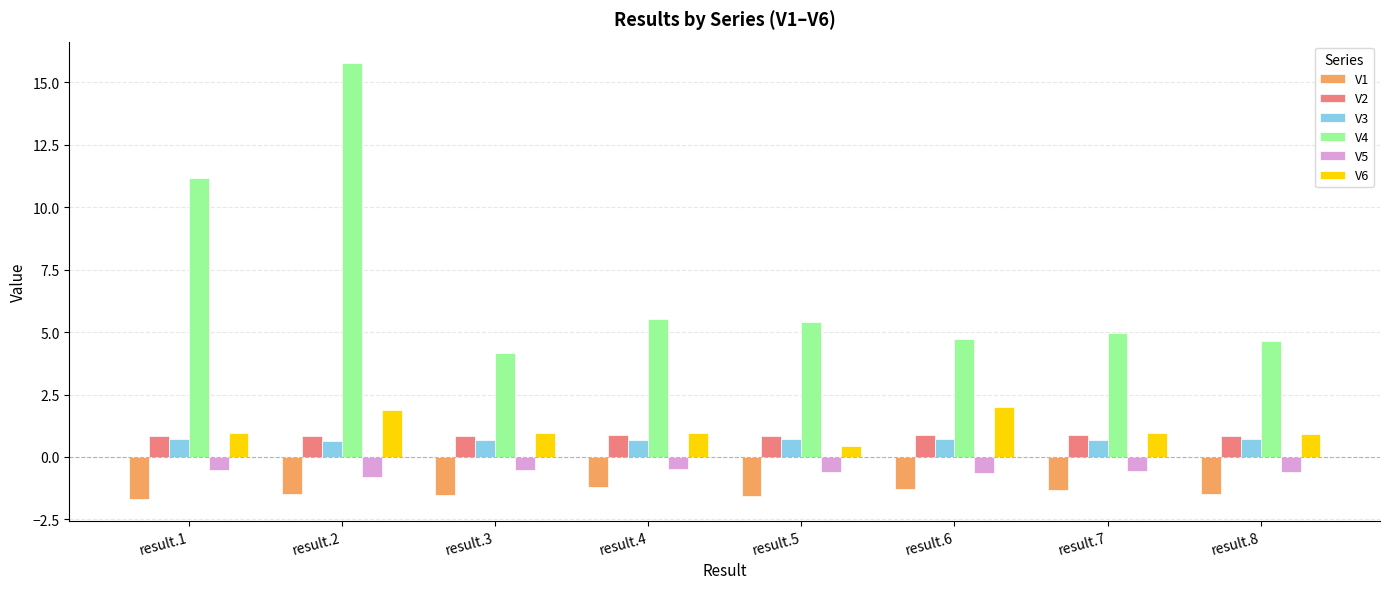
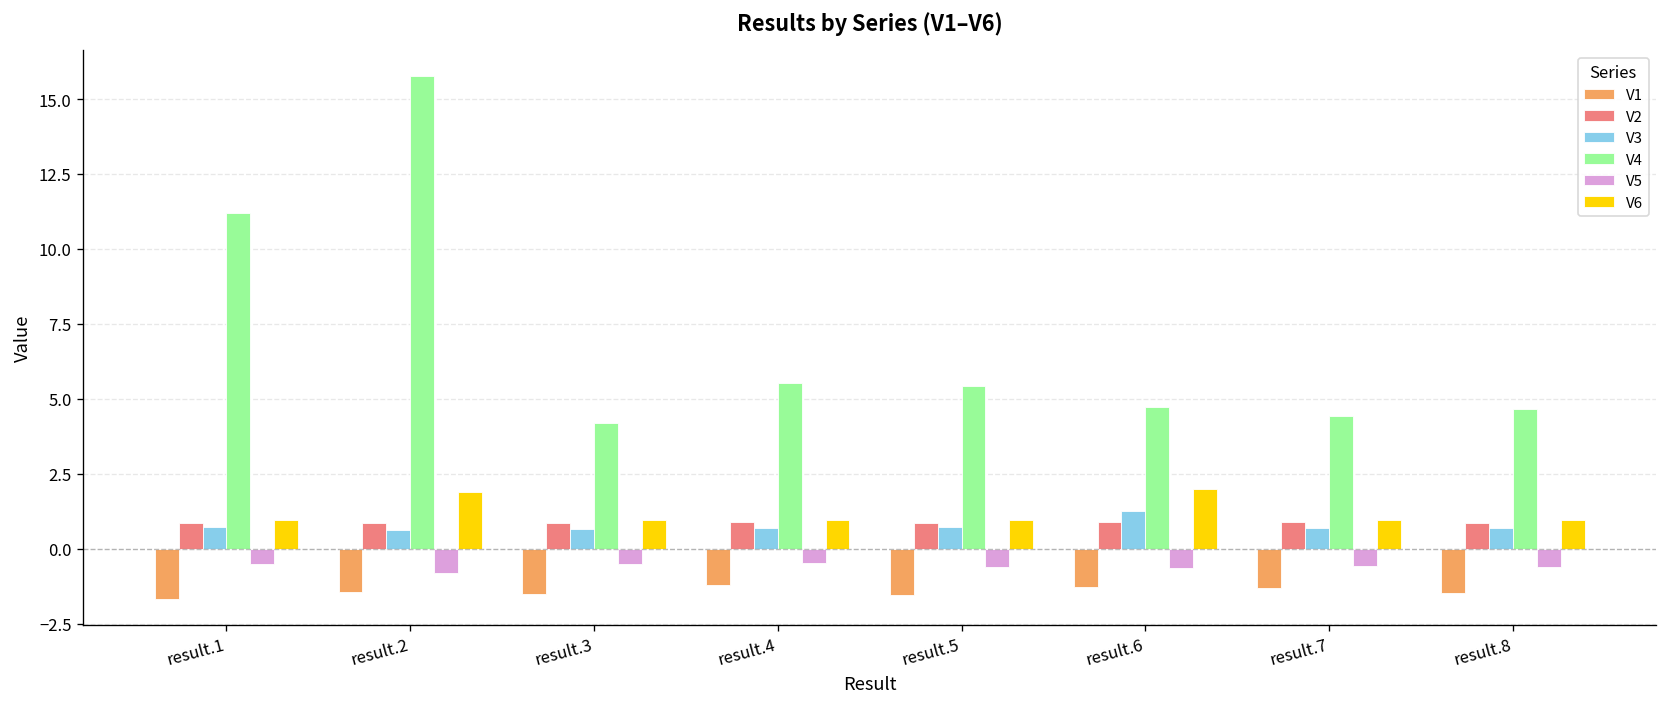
  {
    "V3": {
      "result.1": 0.7,
      "result.2": 0.6,
      "result.3": 0.7,
      "result.4": 0.7,
      "result.5": 0.7,
-     "result.6": 0.7,
+     "result.6": 1.3,
      "result.7": 0.7,
      "result.8": 0.7
    },
    "V4": {
      "result.1": 11.2,
      "result.2": 15.8,
      "result.3": 4.2,
      "result.4": 5.5,
      "result.5": 5.4,
      "result.6": 4.7,
-     "result.7": 5.0,
+     "result.7": 4.4,
      "result.8": 4.6
    },
    "V5": {
      "result.1": -0.5,
      "result.2": -0.8,
      "result.3": -0.5,
      "result.4": -0.5,
      "result.5": -0.6,
      "result.6": -0.6,
      "result.7": -0.6,
      "result.8": -0.6
    },
    "V6": {
      "result.1": 0.9,
      "result.2": 1.9,
      "result.3": 0.9,
      "result.4": 1.0,
-     "result.5": 0.4,
+     "result.5": 0.9,
      "result.6": 2.0,
      "result.7": 0.9,
      "result.8": 0.9
    }
  }
